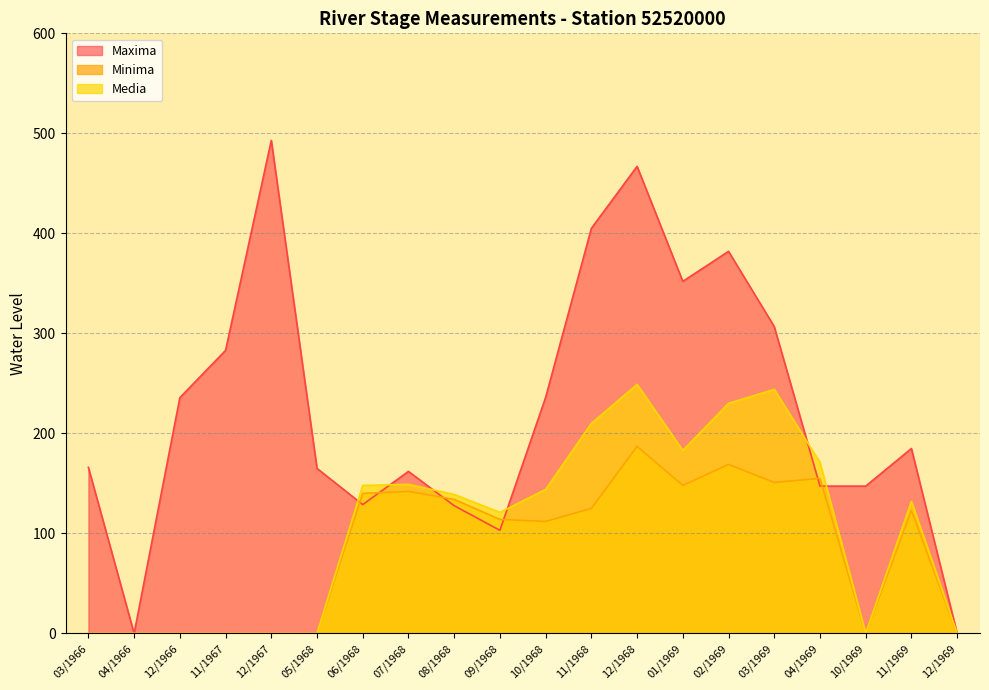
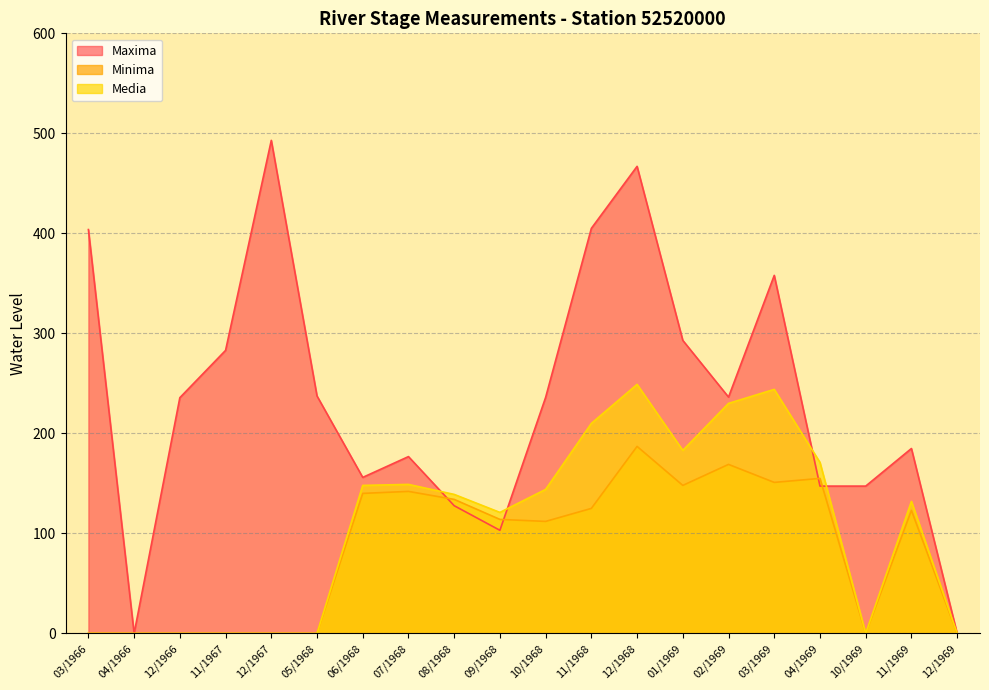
  {
    "Maxima": {
-     "03/1966": 166,
+     "03/1966": 404,
      "12/1966": 236,
      "11/1967": 283,
      "12/1967": 493,
-     "05/1968": 165,
-     "06/1968": 129,
-     "07/1968": 162,
+     "05/1968": 237,
+     "06/1968": 156,
+     "07/1968": 177,
      "08/1968": 128,
      "09/1968": 103,
      "10/1968": 236,
      "11/1968": 405,
      "12/1968": 467,
-     "01/1969": 352,
-     "02/1969": 382,
-     "03/1969": 307,
+     "01/1969": 293,
+     "02/1969": 236,
+     "03/1969": 358,
      "04/1969": 147,
      "10/1969": 147,
      "11/1969": 185
    }
  }
